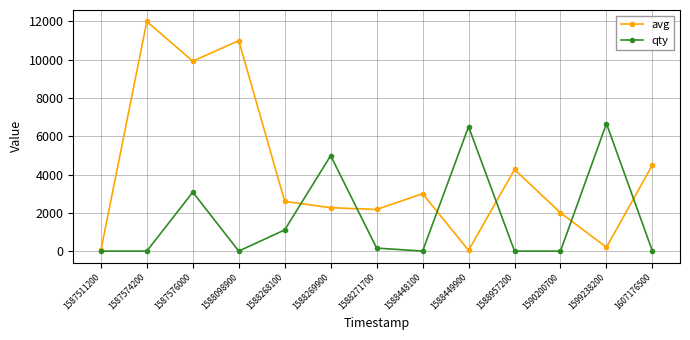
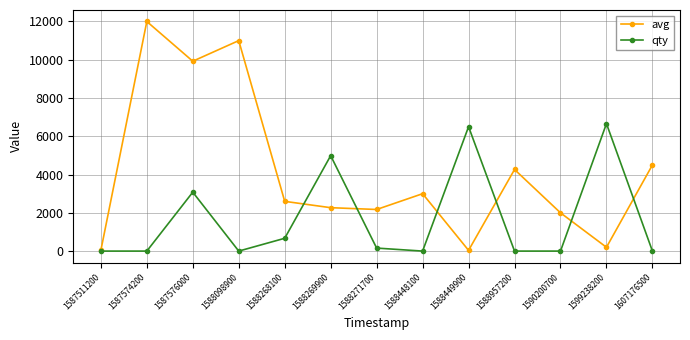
  {
    "avg": {
      "1587574200": 12000,
      "1587576000": 9900,
      "1588098900": 11000,
      "1588268100": 2600,
      "1588269900": 2300,
      "1588271700": 2200,
      "1588448100": 3000,
      "1588449900": 0,
      "1588957200": 4300,
      "1590200700": 2000,
      "1599238200": 200,
      "1607176500": 4500
    },
    "qty": {
      "1587574200": 0,
      "1587576000": 3100,
      "1588098900": 0,
-     "1588268100": 1100,
+     "1588268100": 700,
      "1588269900": 5000,
      "1588271700": 200,
      "1588448100": 0,
      "1588449900": 6500,
      "1588957200": 0,
      "1590200700": 0,
      "1599238200": 6700,
      "1607176500": 0
    }
  }
